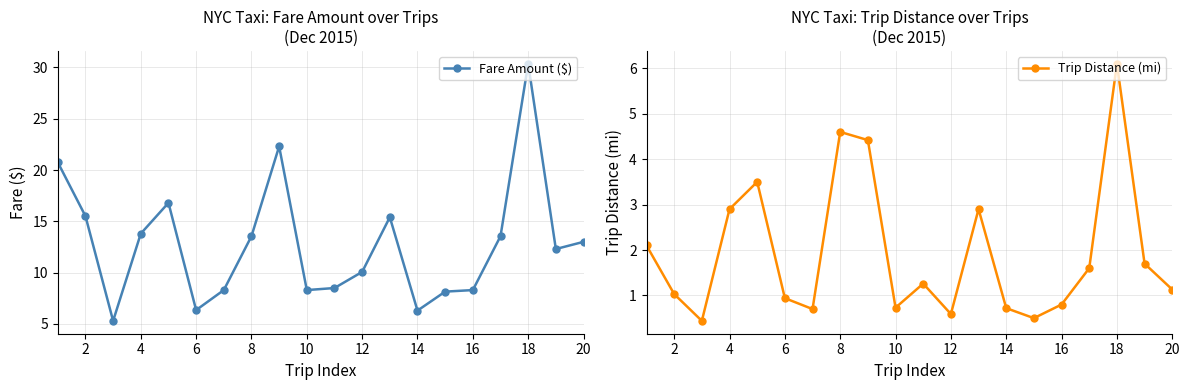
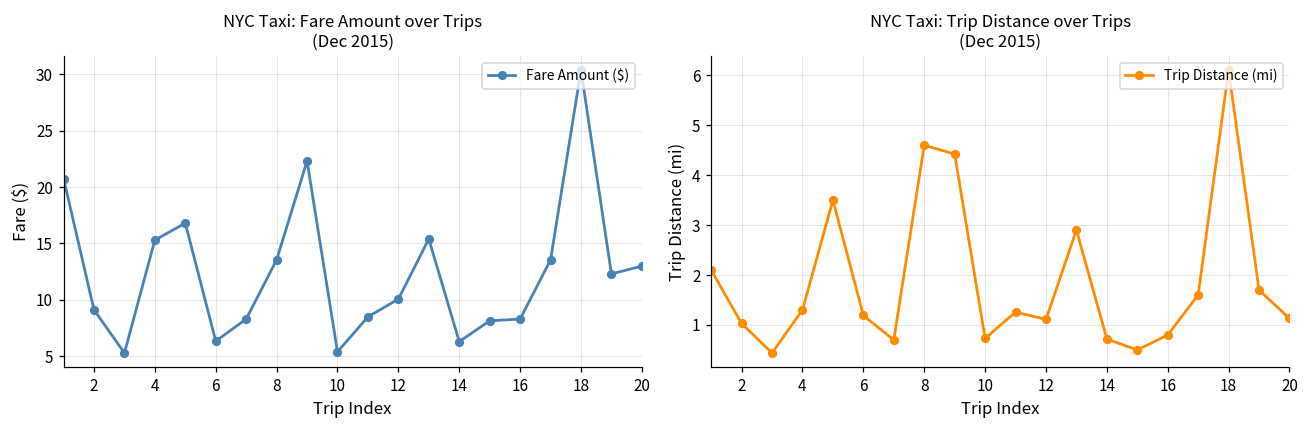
  {
    "NYC Taxi: Fare Amount over Trips (Dec 2015)": {
-     "2": 15.5,
-     "4": 13.8,
+     "2": 9.1,
+     "4": 15.3,
      "6": 6.4,
      "8": 13.6,
-     "10": 8.3,
+     "10": 5.4,
      "12": 10.1,
      "14": 6.3,
      "16": 8.3,
      "20": 13.0
    },
    "NYC Taxi: Trip Distance over Trips (Dec 2015)": {
      "2": 1.0,
-     "4": 2.9,
-     "6": 0.9,
+     "4": 1.3,
+     "6": 1.2,
      "8": 4.6,
      "10": 0.7,
-     "12": 0.6,
+     "12": 1.1,
      "14": 0.7,
      "16": 0.8,
      "20": 1.1
    }
  }
